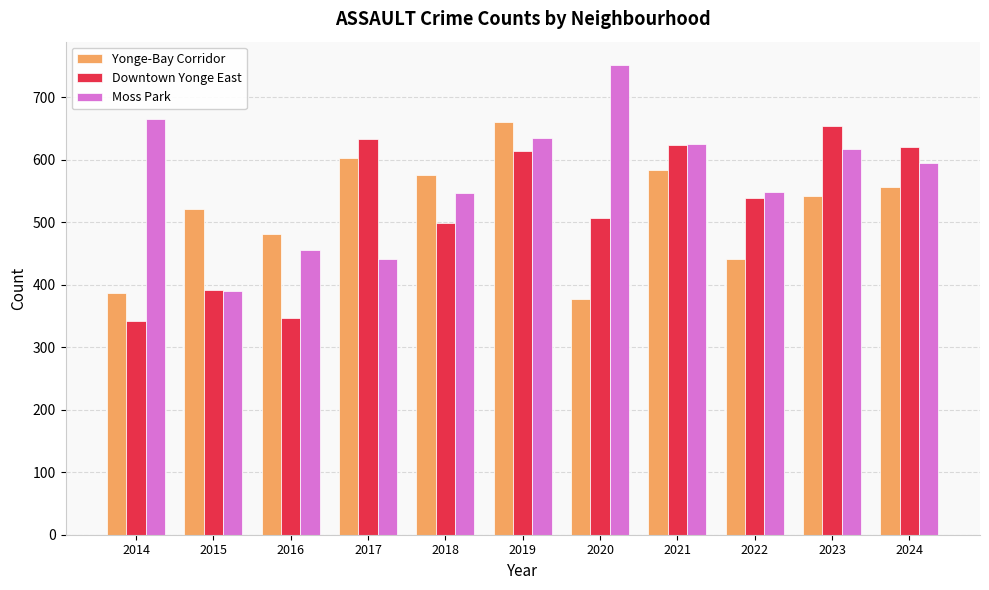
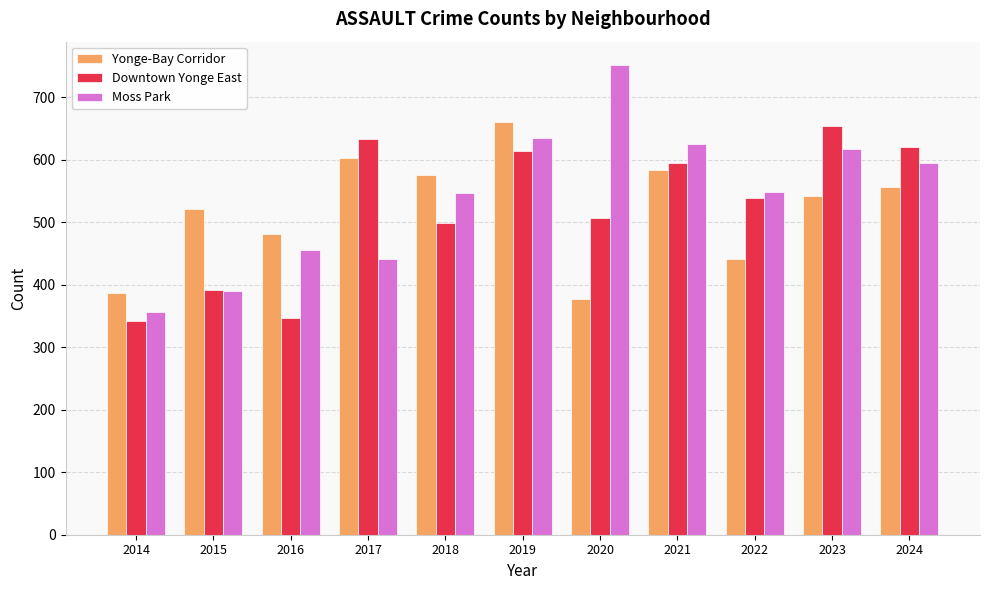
  {
    "Yonge-Bay Corridor": {
      "2014": 390,
      "2015": 520,
      "2016": 480,
      "2017": 600,
      "2018": 580,
      "2019": 660,
      "2020": 380,
      "2021": 580,
      "2022": 440,
      "2023": 540,
      "2024": 560
    },
    "Downtown Yonge East": {
      "2014": 340,
      "2015": 390,
      "2016": 350,
      "2017": 630,
      "2018": 500,
      "2019": 610,
      "2020": 510,
-     "2021": 620,
+     "2021": 590,
      "2022": 540,
      "2023": 650,
      "2024": 620
    },
    "Moss Park": {
-     "2014": 660,
+     "2014": 360,
      "2015": 390,
      "2016": 460,
      "2017": 440,
      "2018": 550,
      "2019": 640,
      "2020": 750,
      "2021": 630,
      "2022": 550,
      "2023": 620,
      "2024": 590
    }
  }
